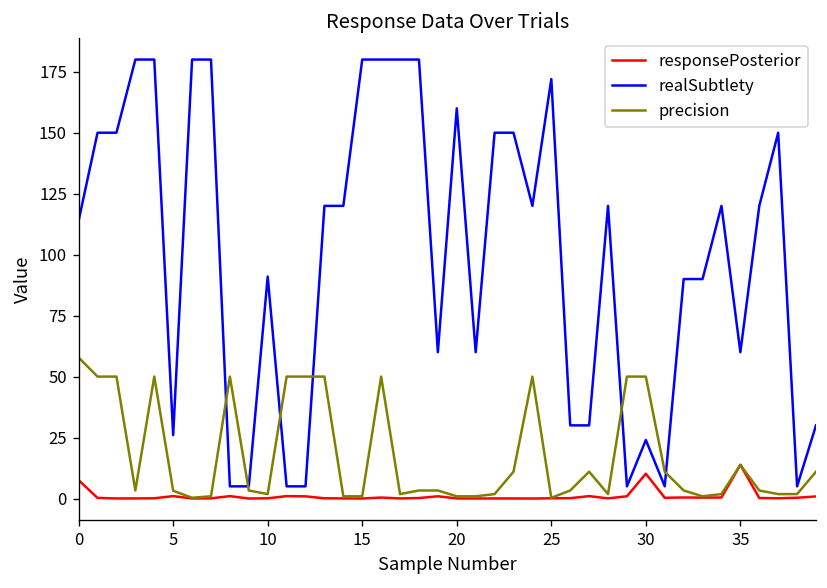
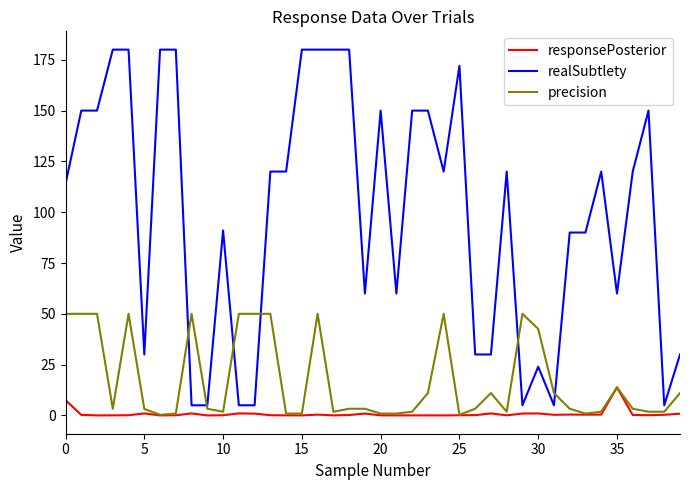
  {
    "responsePosterior": {
      "0": 8,
      "5": 1,
      "10": 0,
-     "30": 10
+     "30": 1
    },
    "realSubtlety": {
      "0": 114,
-     "5": 26,
+     "5": 30,
      "10": 91,
      "15": 180,
-     "20": 160,
+     "20": 150,
      "25": 172,
      "30": 24,
      "35": 60
    },
    "precision": {
-     "0": 58,
+     "0": 50,
      "5": 3,
      "10": 2,
-     "30": 50
+     "30": 43
    }
  }
